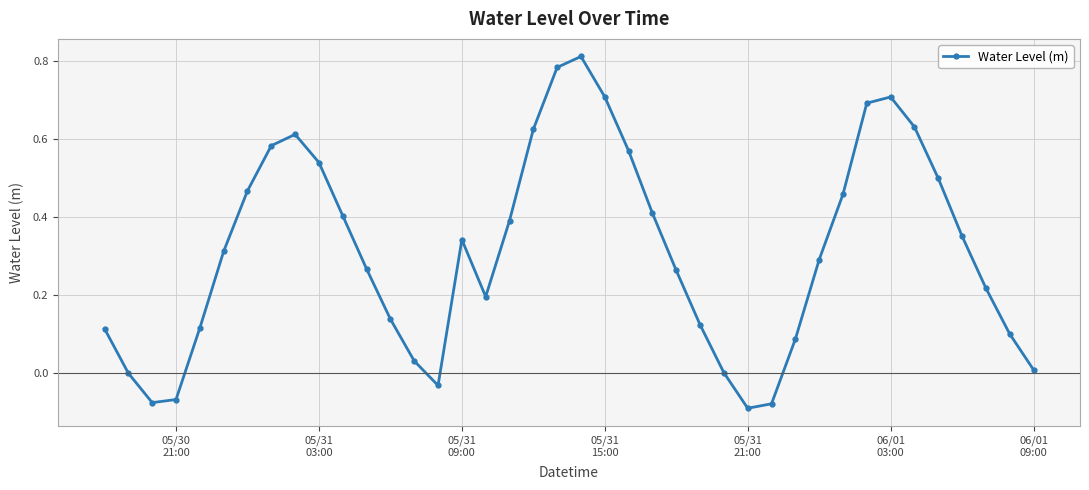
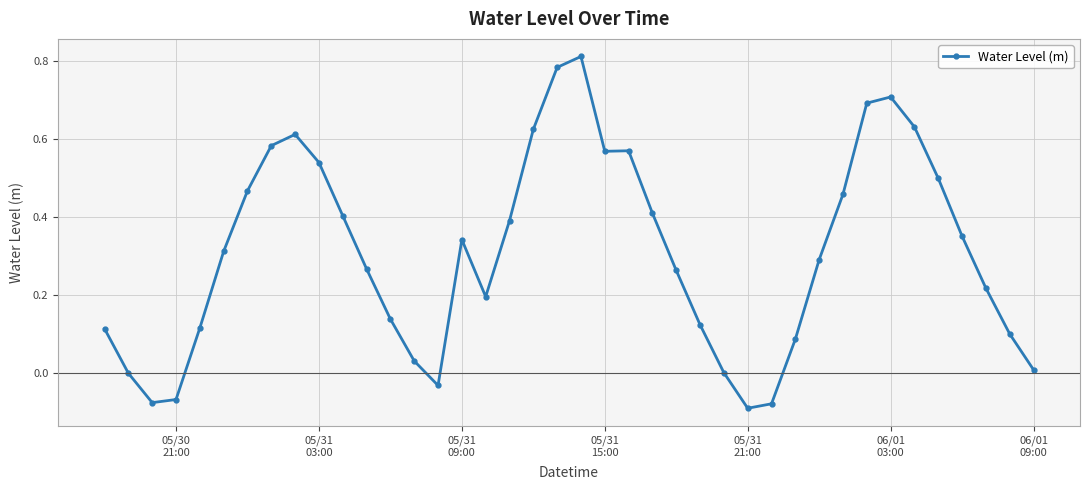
  {
    "05/30 21:00": -0.07,
    "05/31 03:00": 0.54,
    "05/31 09:00": 0.34,
-   "05/31 15:00": 0.71,
+   "05/31 15:00": 0.57,
    "05/31 21:00": -0.09,
    "06/01 03:00": 0.71,
    "06/01 09:00": 0.01
  }
